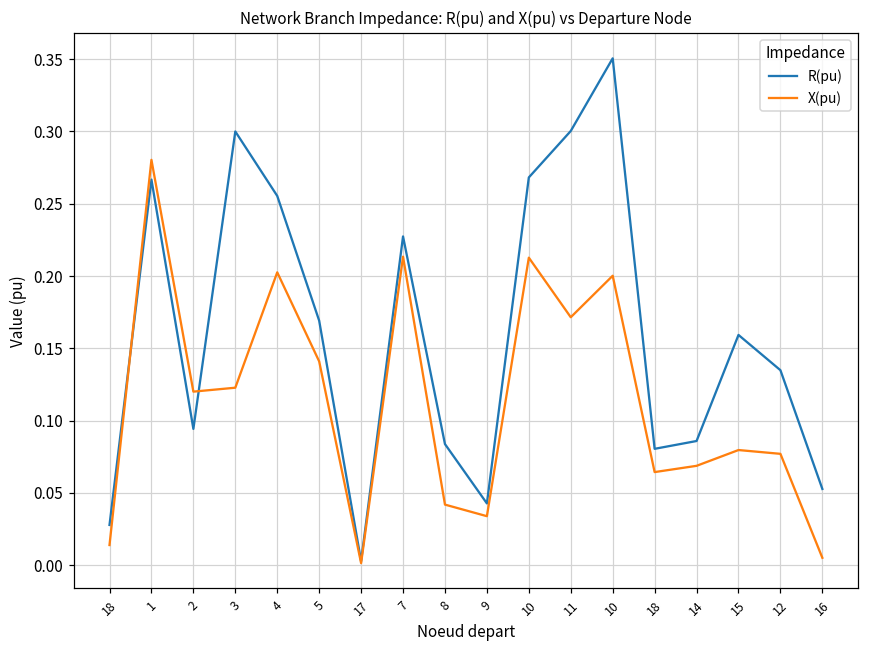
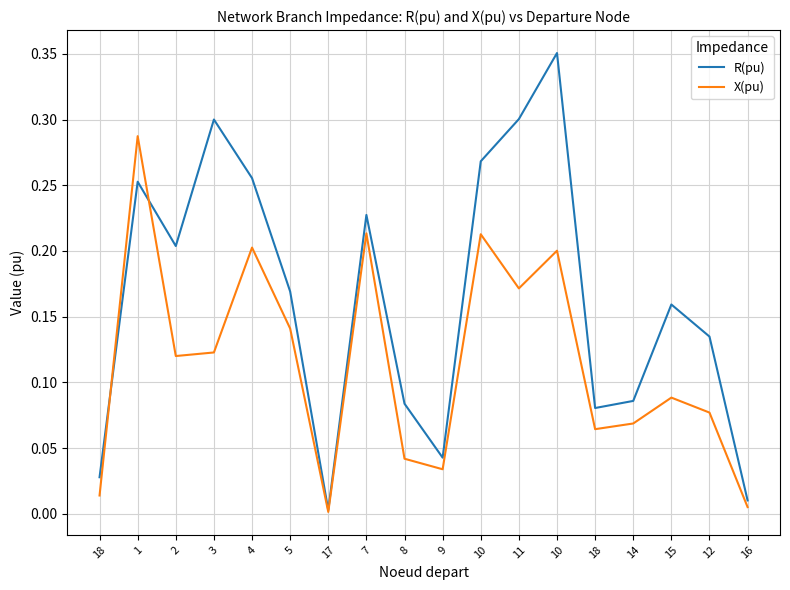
  {
    "R(pu)": {
-     "1": 0.267,
-     "2": 0.094,
+     "1": 0.253,
+     "2": 0.204,
      "3": 0.300,
      "4": 0.255,
      "5": 0.169,
      "7": 0.227,
      "8": 0.084,
      "9": 0.043,
      "11": 0.300,
      "14": 0.086,
      "15": 0.159,
      "12": 0.135,
-     "16": 0.053
+     "16": 0.010
    },
    "X(pu)": {
-     "1": 0.280,
+     "1": 0.287,
      "2": 0.120,
      "3": 0.123,
      "4": 0.203,
      "5": 0.141,
      "7": 0.213,
      "8": 0.042,
      "9": 0.034,
      "11": 0.172,
      "14": 0.069,
-     "15": 0.080,
+     "15": 0.088,
      "12": 0.077,
      "16": 0.005
    }
  }
